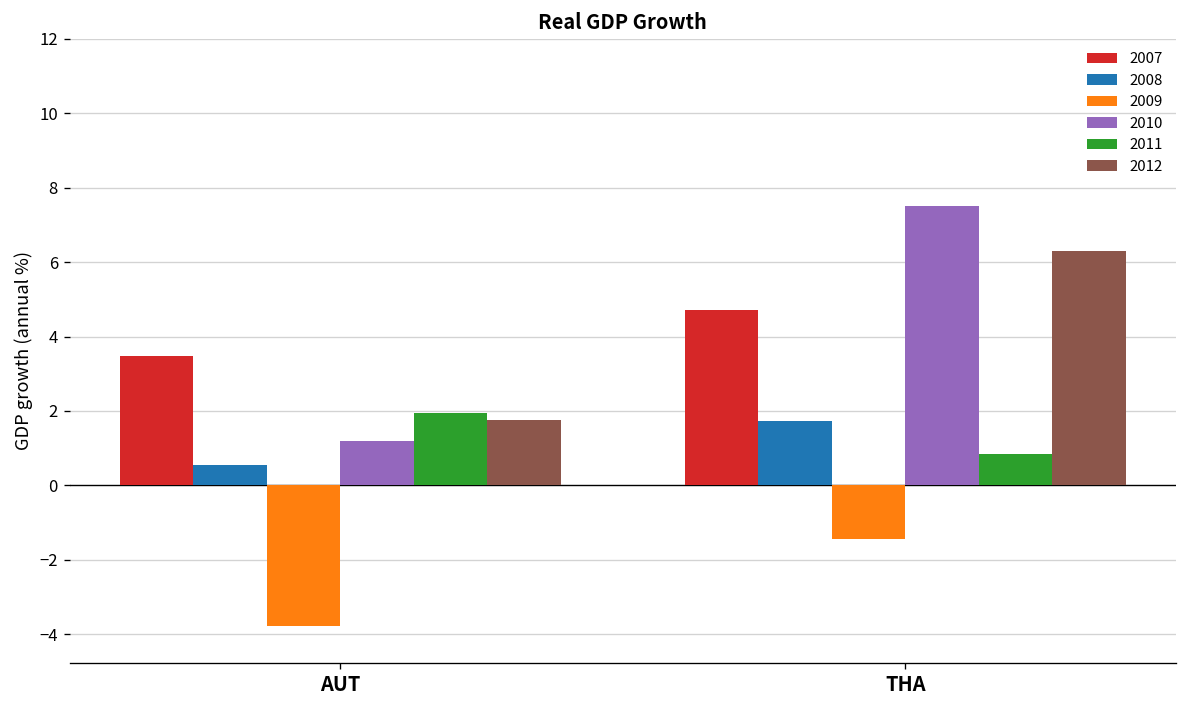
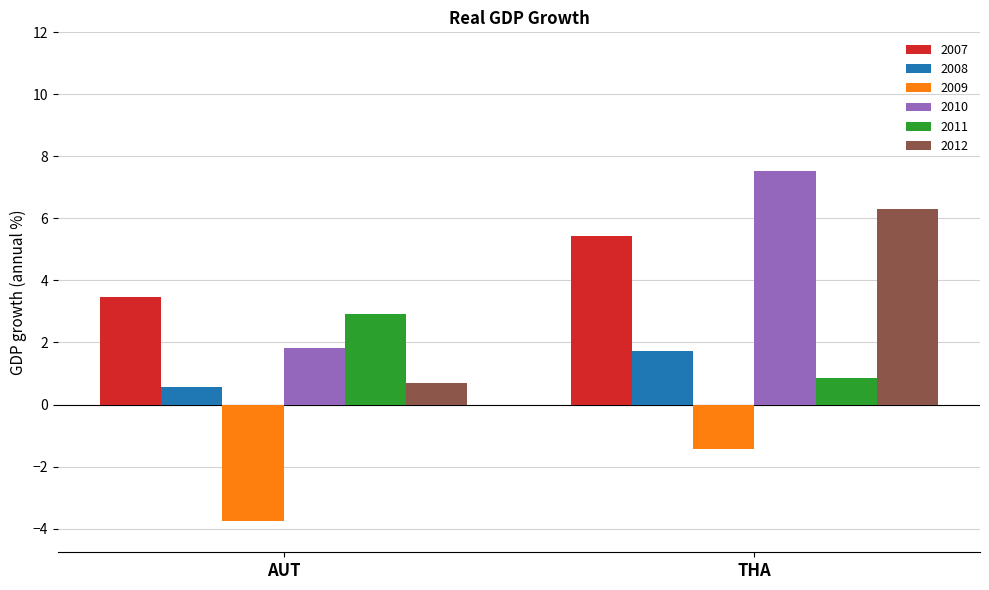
  {
    "2007": {
      "AUT": 3.5,
-     "THA": 4.7
+     "THA": 5.4
    },
    "2008": {
      "AUT": 0.6,
      "THA": 1.7
    },
    "2009": {
      "AUT": -3.8,
      "THA": -1.4
    },
    "2010": {
-     "AUT": 1.2,
+     "AUT": 1.8,
      "THA": 7.5
    },
    "2011": {
-     "AUT": 1.9,
+     "AUT": 2.9,
      "THA": 0.8
    },
    "2012": {
-     "AUT": 1.7,
+     "AUT": 0.7,
      "THA": 6.3
    }
  }
